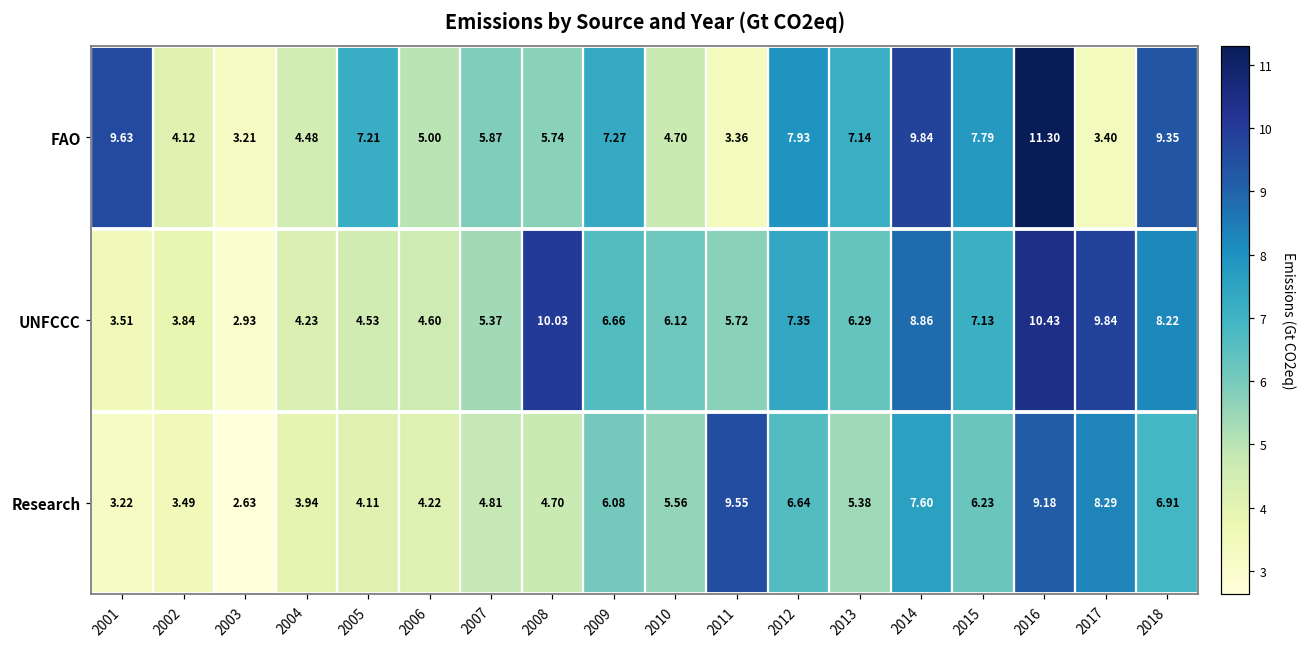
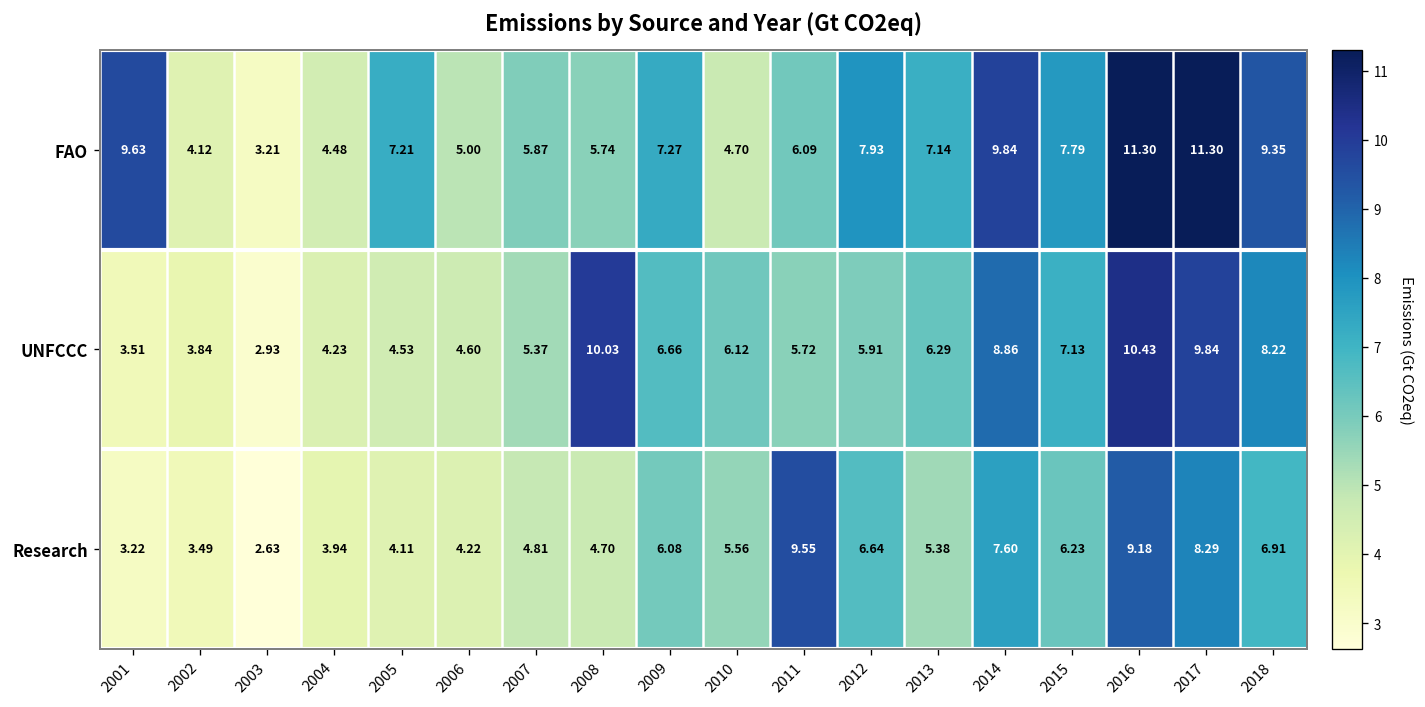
  {
    "FAO": {
      "2001": 9.63,
      "2002": 4.12,
      "2003": 3.21,
      "2004": 4.48,
      "2005": 7.21,
      "2006": 5.00,
      "2007": 5.87,
      "2008": 5.74,
      "2009": 7.27,
      "2010": 4.70,
-     "2011": 3.36,
+     "2011": 6.09,
      "2012": 7.93,
      "2013": 7.14,
      "2014": 9.84,
      "2015": 7.79,
      "2016": 11.30,
-     "2017": 3.40,
+     "2017": 11.30,
      "2018": 9.35
    },
    "UNFCCC": {
      "2001": 3.51,
      "2002": 3.84,
      "2003": 2.93,
      "2004": 4.23,
      "2005": 4.53,
      "2006": 4.60,
      "2007": 5.37,
      "2008": 10.03,
      "2009": 6.66,
      "2010": 6.12,
      "2011": 5.72,
-     "2012": 7.35,
+     "2012": 5.91,
      "2013": 6.29,
      "2014": 8.86,
      "2015": 7.13,
      "2016": 10.43,
      "2017": 9.84,
      "2018": 8.22
    },
    "Research": {
      "2001": 3.22,
      "2002": 3.49,
      "2003": 2.63,
      "2004": 3.94,
      "2005": 4.11,
      "2006": 4.22,
      "2007": 4.81,
      "2008": 4.70,
      "2009": 6.08,
      "2010": 5.56,
      "2011": 9.55,
      "2012": 6.64,
      "2013": 5.38,
      "2014": 7.60,
      "2015": 6.23,
      "2016": 9.18,
      "2017": 8.29,
      "2018": 6.91
    }
  }
